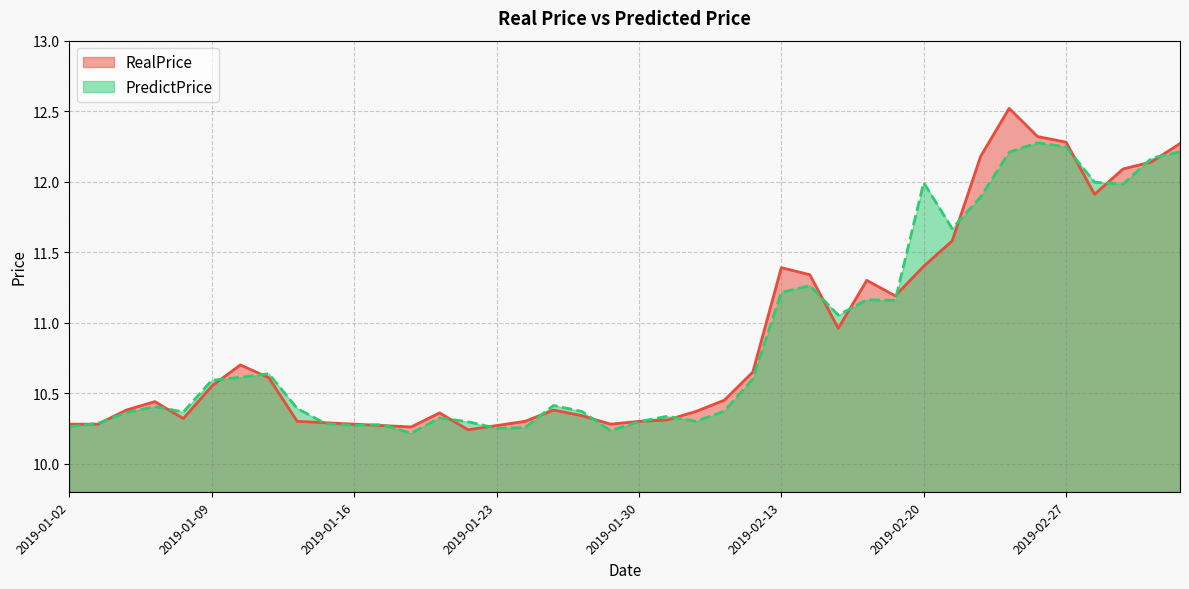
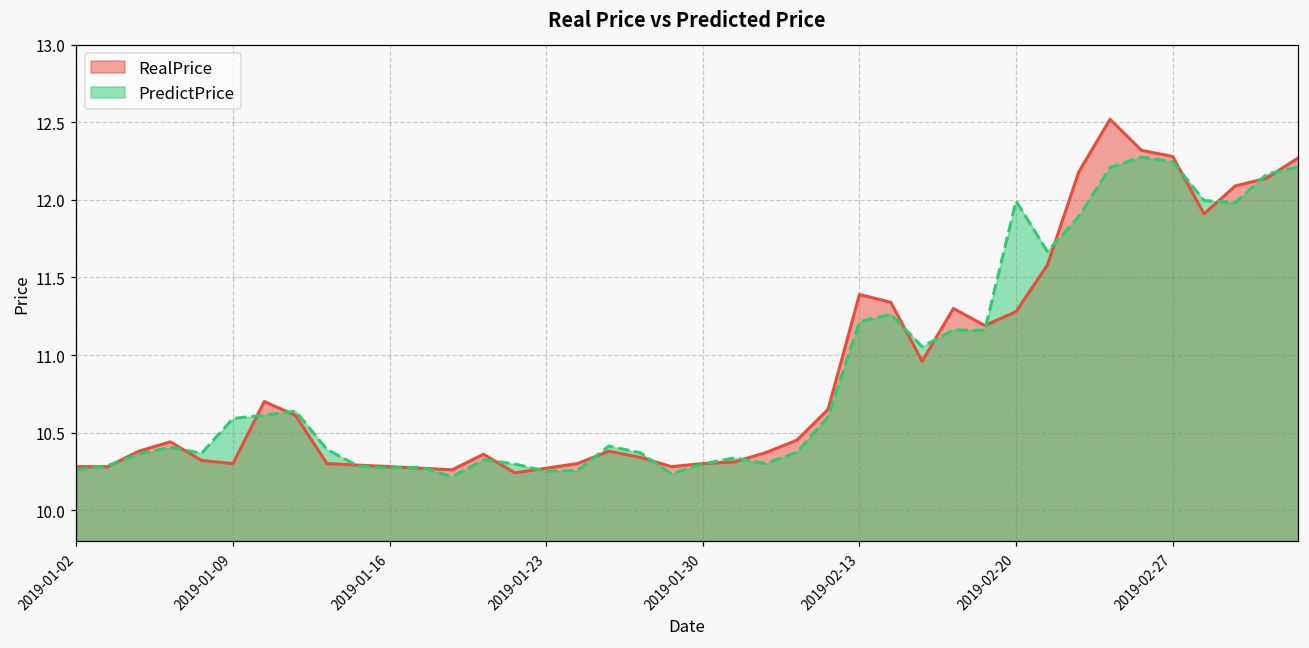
  {
    "RealPrice": {
      "2019-01-02": 10.28,
-     "2019-01-09": 10.55,
+     "2019-01-09": 10.30,
      "2019-01-23": 10.27,
      "2019-02-13": 11.39,
-     "2019-02-20": 11.40,
+     "2019-02-20": 11.28,
      "2019-02-27": 12.28
    },
    "PredictPrice": {
      "2019-01-02": 10.26,
      "2019-01-09": 10.59,
      "2019-01-23": 10.25,
      "2019-02-13": 11.21,
      "2019-02-20": 11.99,
      "2019-02-27": 12.25
    }
  }
